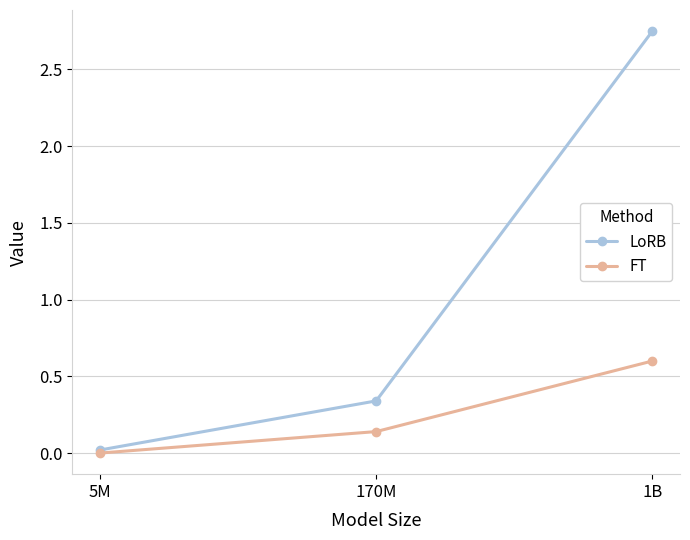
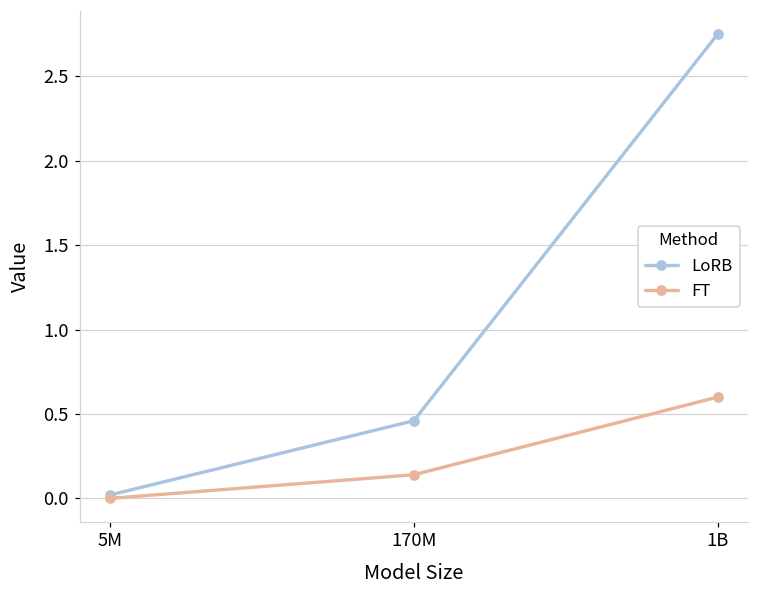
  {
    "LoRB": {
      "5M": 0.02,
-     "170M": 0.34,
+     "170M": 0.46,
      "1B": 2.75
    },
    "FT": {
      "5M": 0.00,
      "170M": 0.14,
      "1B": 0.60
    }
  }
